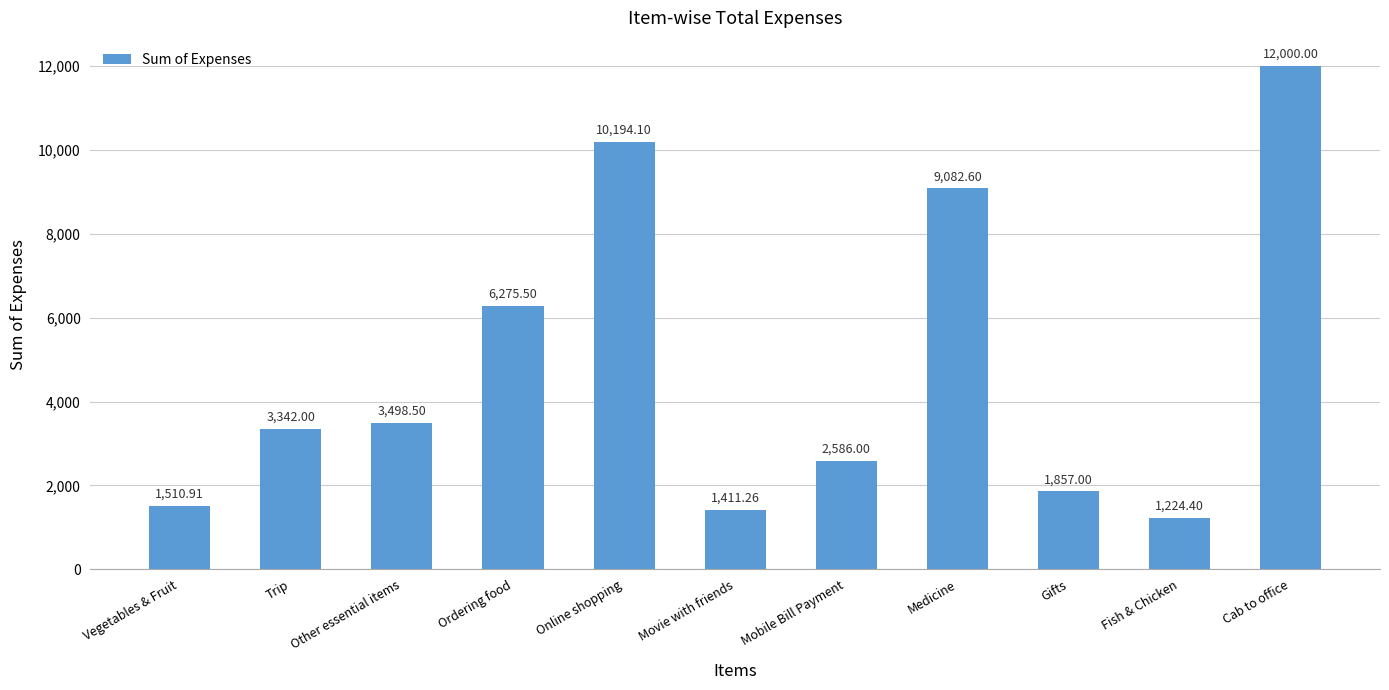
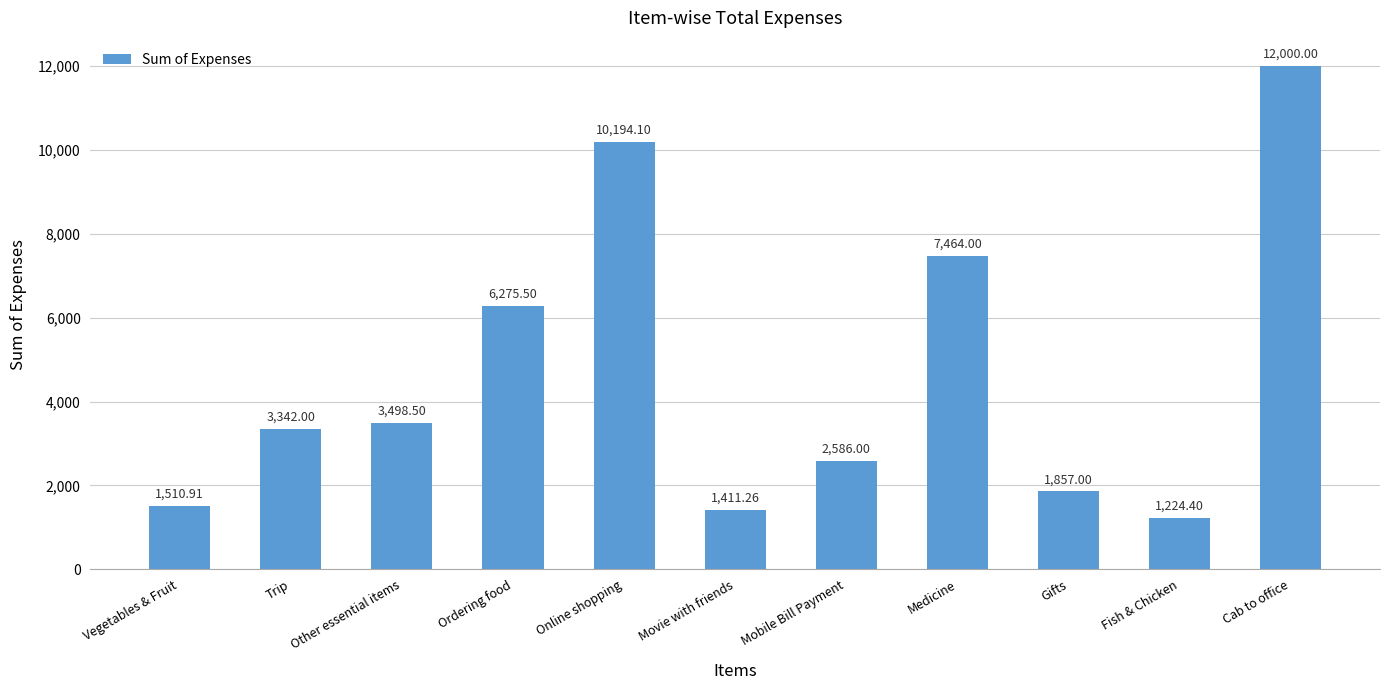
  {
    "Vegetables & Fruit": "1,510.91",
    "Trip": "3,342.00",
    "Other essential items": "3,498.50",
    "Ordering food": "6,275.50",
    "Online shopping": "10,194.10",
    "Movie with friends": "1,411.26",
    "Mobile Bill Payment": "2,586.00",
-   "Medicine": "9,082.60",
+   "Medicine": "7,464.00",
    "Gifts": "1,857.00",
    "Fish & Chicken": "1,224.40",
    "Cab to office": "12,000.00"
  }
